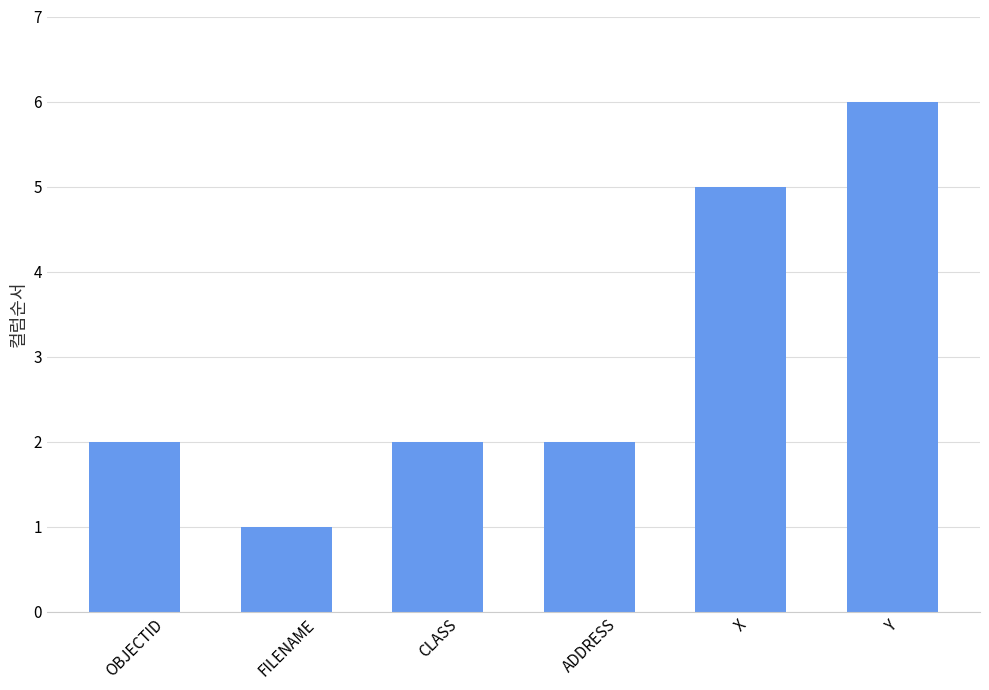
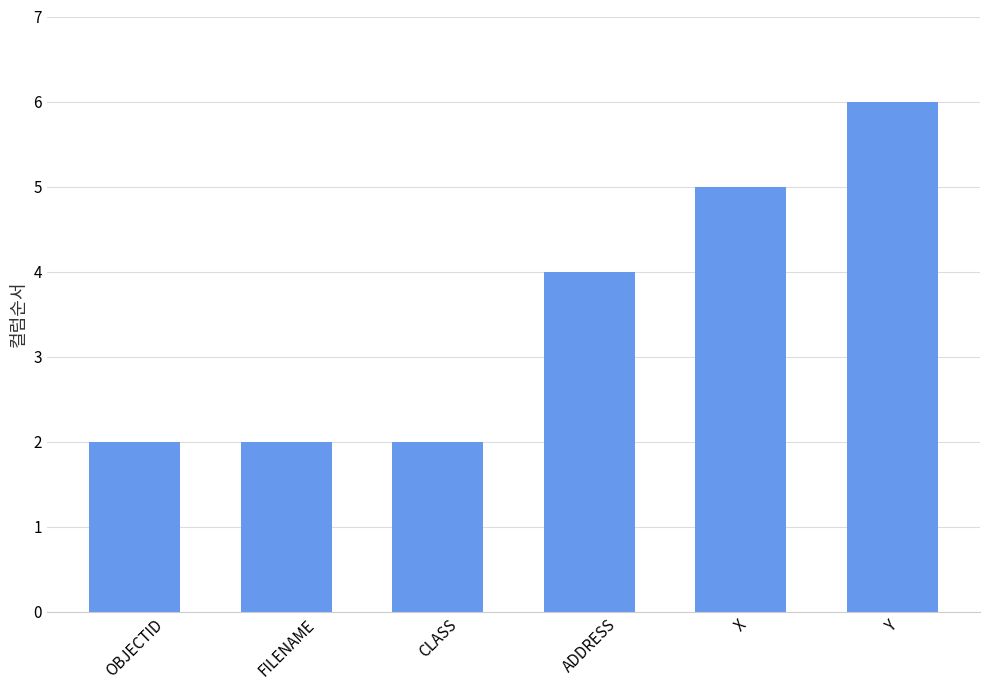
  {
    "OBJECTID": 2,
-   "FILENAME": 1,
+   "FILENAME": 2,
    "CLASS": 2,
-   "ADDRESS": 2,
+   "ADDRESS": 4,
    "X": 5,
    "Y": 6
  }
